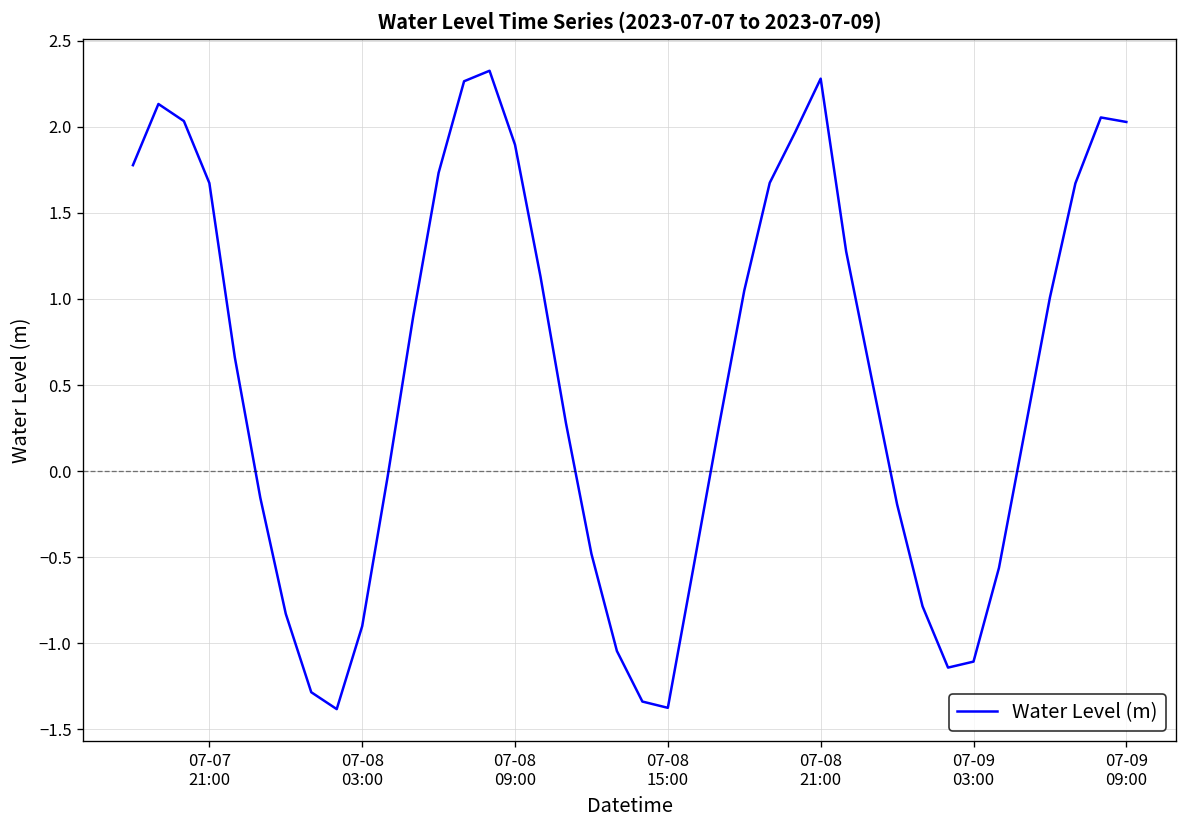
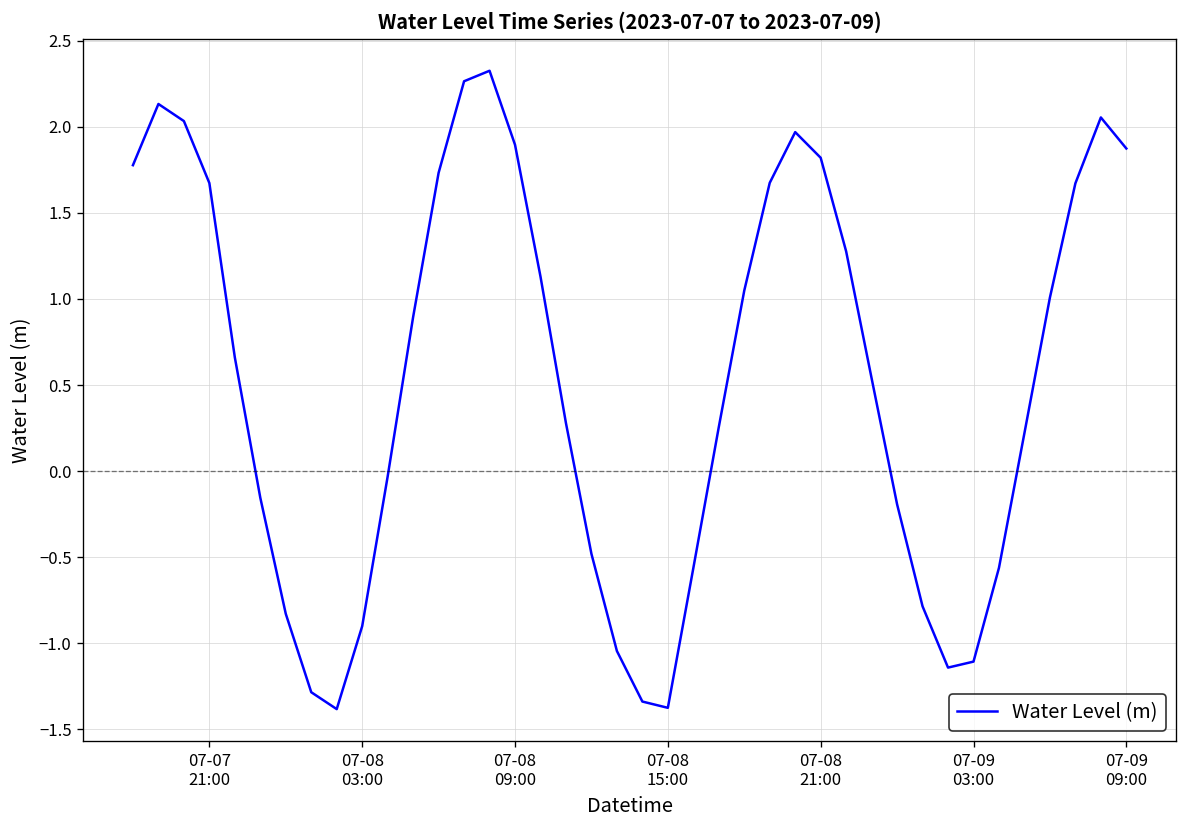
  {
    "07-07 21:00": 1.67,
    "07-08 03:00": -0.90,
    "07-08 09:00": 1.90,
    "07-08 15:00": -1.38,
-   "07-08 21:00": 2.28,
+   "07-08 21:00": 1.82,
    "07-09 03:00": -1.11,
-   "07-09 09:00": 2.03
+   "07-09 09:00": 1.87
  }
